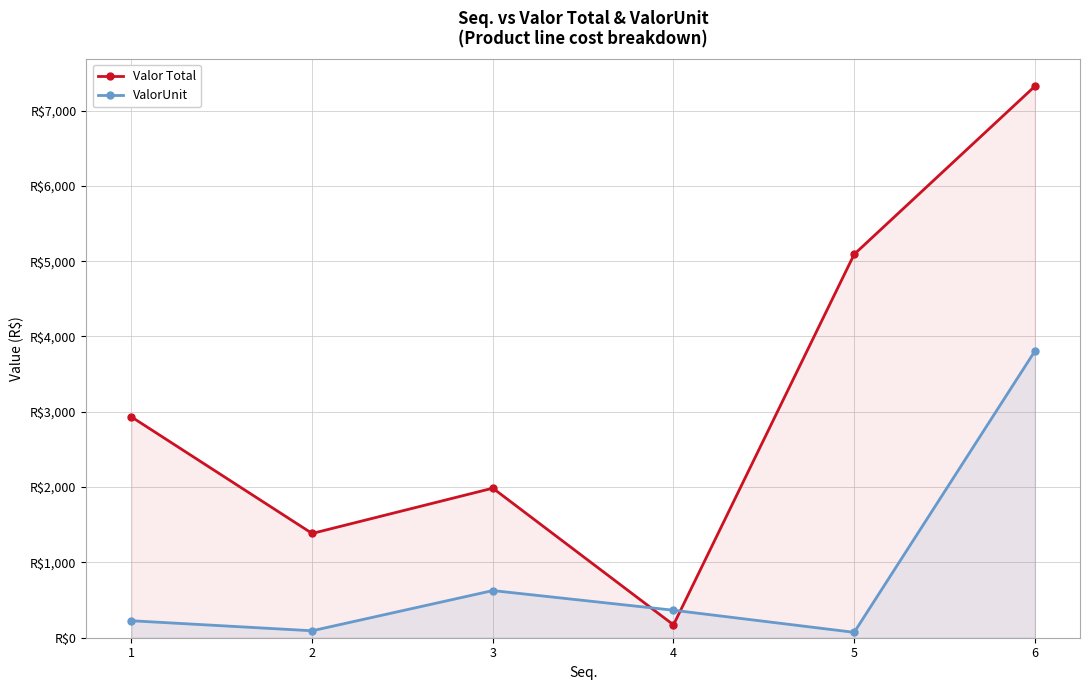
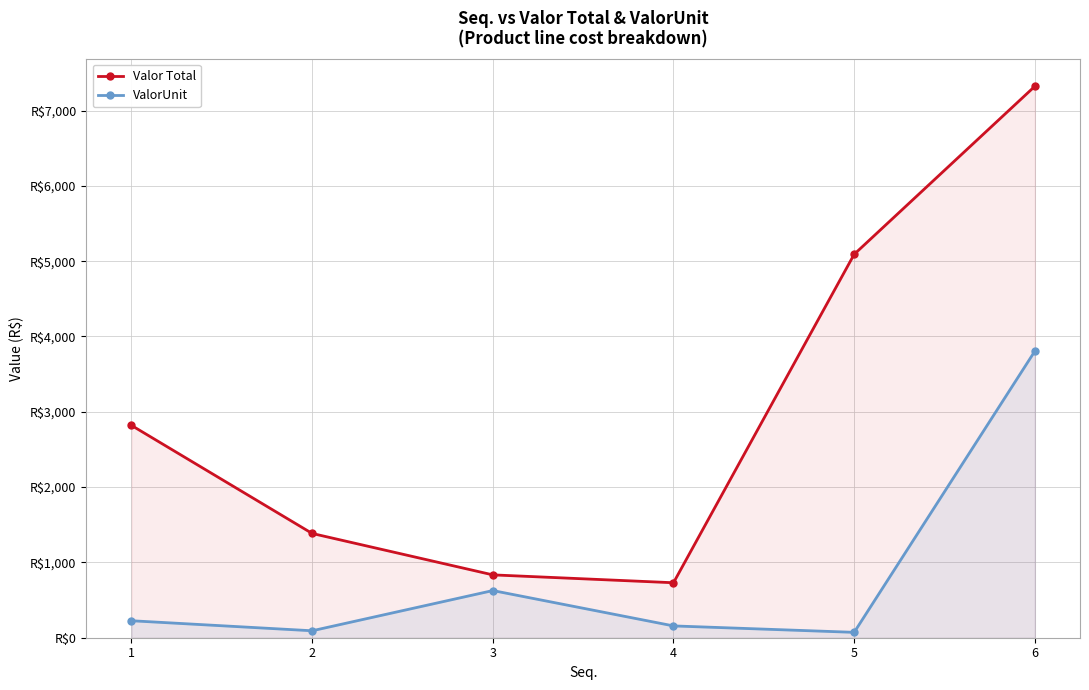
  {
    "Valor Total": {
-     "1": "R$2,900",
+     "1": "R$2,800",
      "2": "R$1,400",
-     "3": "R$2,000",
-     "4": "R$200",
+     "3": "R$800",
+     "4": "R$700",
      "5": "R$5,100",
      "6": "R$7,300"
    },
    "ValorUnit": {
      "1": "R$200",
      "2": "R$100",
      "3": "R$600",
-     "4": "R$400",
+     "4": "R$200",
      "5": "R$100",
      "6": "R$3,800"
    }
  }
